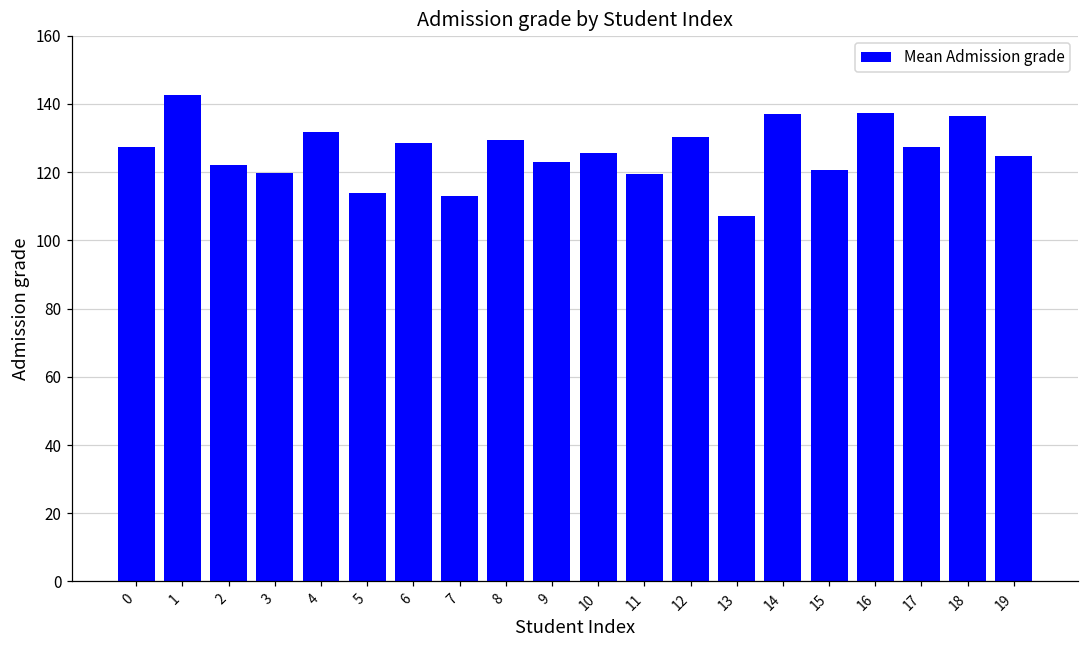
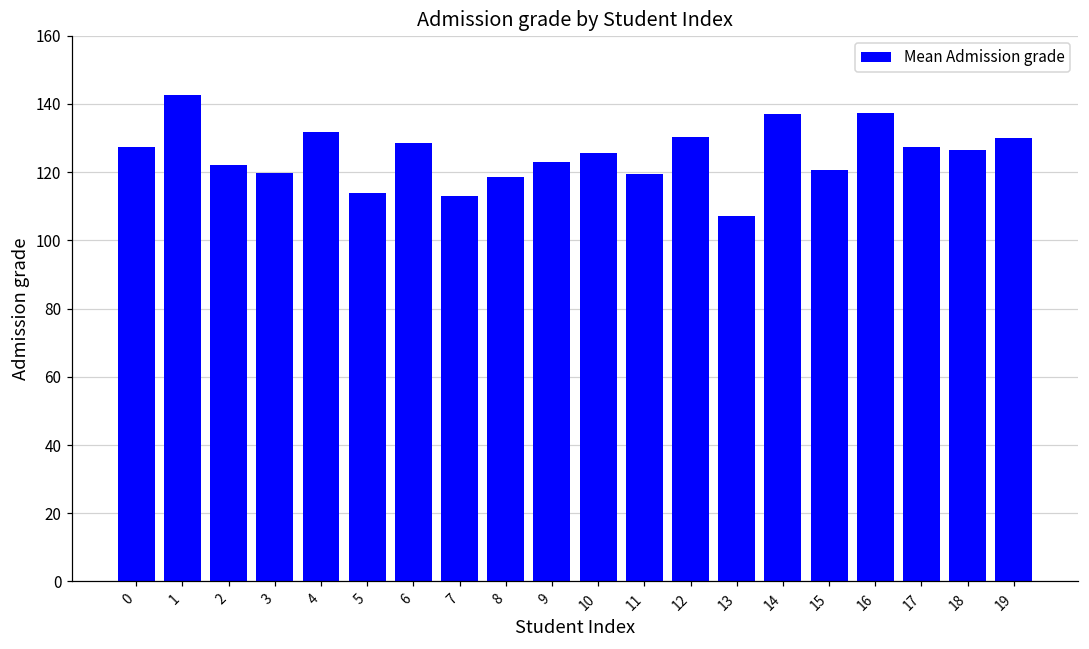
  {
    "0": 127,
    "1": 143,
    "2": 122,
    "3": 120,
    "4": 132,
    "5": 114,
    "6": 128,
    "7": 113,
-   "8": 129,
+   "8": 119,
    "9": 123,
    "10": 126,
    "11": 119,
    "12": 130,
    "13": 107,
    "14": 137,
    "15": 121,
    "16": 137,
    "17": 127,
-   "18": 136,
-   "19": 125
+   "18": 127,
+   "19": 130
  }
